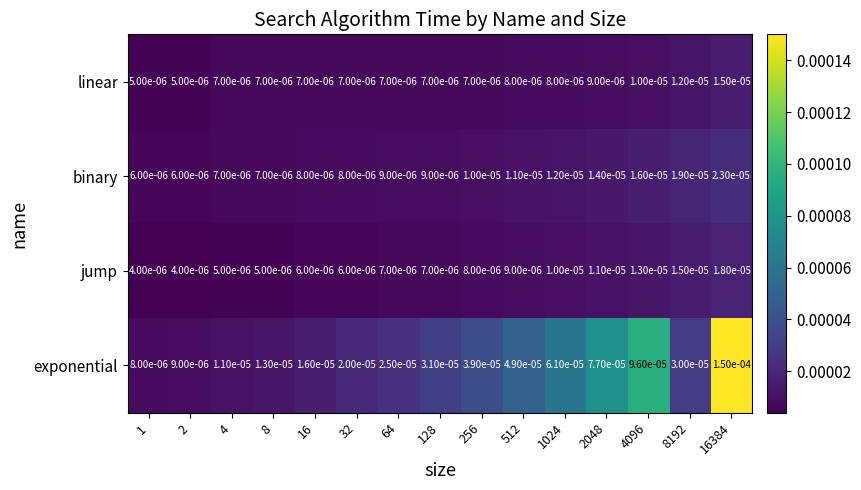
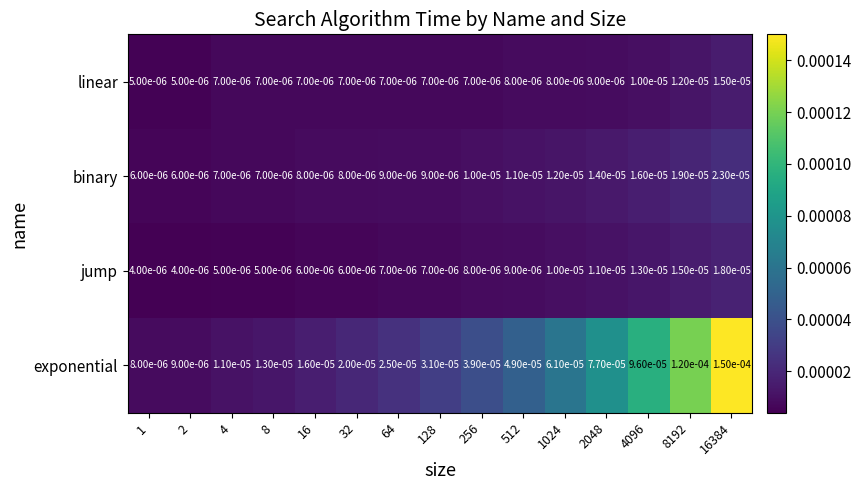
  {
    "linear": {
      "1": "5.00e-06",
      "2": "5.00e-06",
      "4": "7.00e-06",
      "8": "7.00e-06",
      "16": "7.00e-06",
      "32": "7.00e-06",
      "64": "7.00e-06",
      "128": "7.00e-06",
      "256": "7.00e-06",
      "512": "8.00e-06",
      "1024": "8.00e-06",
      "2048": "9.00e-06",
      "4096": "1.00e-05",
      "8192": "1.20e-05",
      "16384": "1.50e-05"
    },
    "binary": {
      "1": "6.00e-06",
      "2": "6.00e-06",
      "4": "7.00e-06",
      "8": "7.00e-06",
      "16": "8.00e-06",
      "32": "8.00e-06",
      "64": "9.00e-06",
      "128": "9.00e-06",
      "256": "1.00e-05",
      "512": "1.10e-05",
      "1024": "1.20e-05",
      "2048": "1.40e-05",
      "4096": "1.60e-05",
      "8192": "1.90e-05",
      "16384": "2.30e-05"
    },
    "jump": {
      "1": "4.00e-06",
      "2": "4.00e-06",
      "4": "5.00e-06",
      "8": "5.00e-06",
      "16": "6.00e-06",
      "32": "6.00e-06",
      "64": "7.00e-06",
      "128": "7.00e-06",
      "256": "8.00e-06",
      "512": "9.00e-06",
      "1024": "1.00e-05",
      "2048": "1.10e-05",
      "4096": "1.30e-05",
      "8192": "1.50e-05",
      "16384": "1.80e-05"
    },
    "exponential": {
      "1": "8.00e-06",
      "2": "9.00e-06",
      "4": "1.10e-05",
      "8": "1.30e-05",
      "16": "1.60e-05",
      "32": "2.00e-05",
      "64": "2.50e-05",
      "128": "3.10e-05",
      "256": "3.90e-05",
      "512": "4.90e-05",
      "1024": "6.10e-05",
      "2048": "7.70e-05",
      "4096": "9.60e-05",
-     "8192": "3.00e-05",
+     "8192": "1.20e-04",
      "16384": "1.50e-04"
    }
  }
